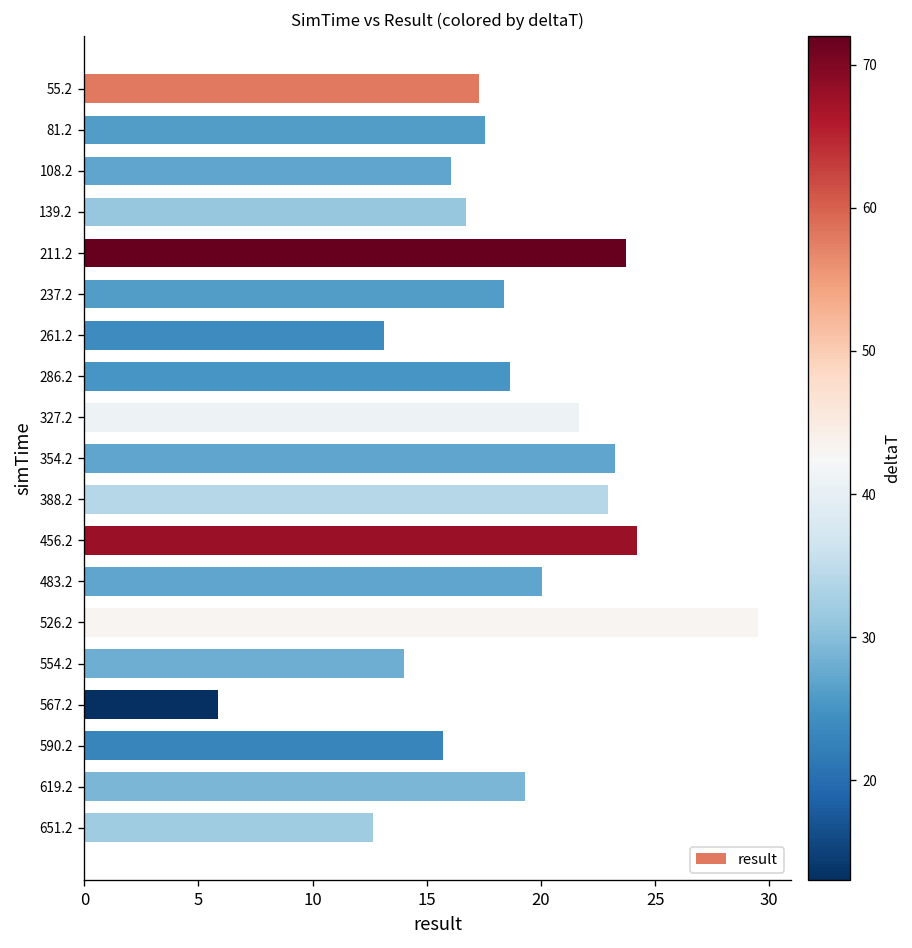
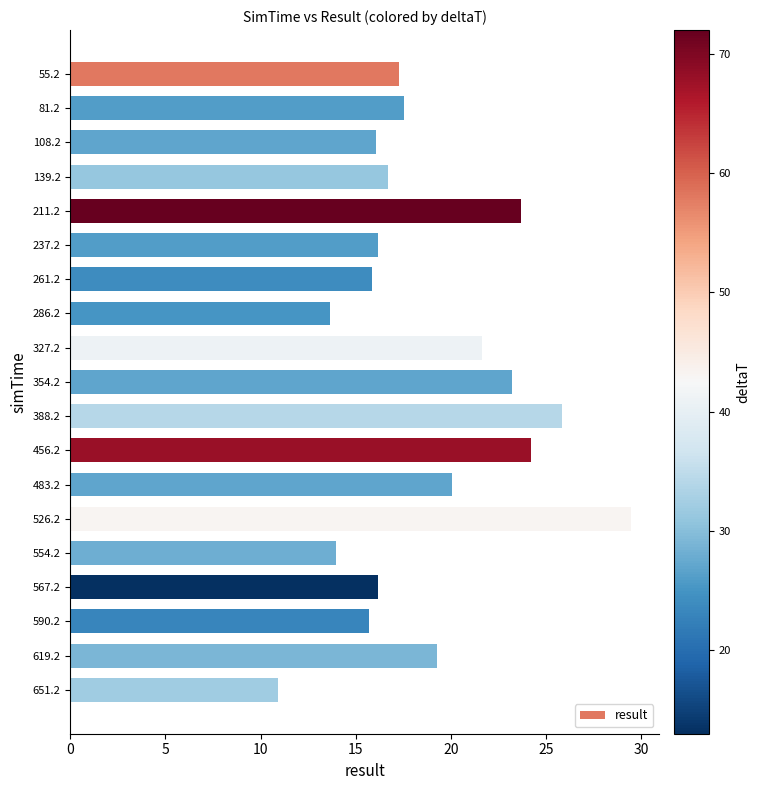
  {
    "55.2": 17.3,
    "81.2": 17.6,
    "108.2": 16.0,
    "139.2": 16.7,
    "211.2": 23.7,
-   "237.2": 18.4,
-   "261.2": 13.1,
-   "286.2": 18.7,
+   "237.2": 16.2,
+   "261.2": 15.8,
+   "286.2": 13.6,
    "327.2": 21.6,
    "354.2": 23.2,
-   "388.2": 22.9,
+   "388.2": 25.8,
    "456.2": 24.2,
    "483.2": 20.1,
    "526.2": 29.5,
    "554.2": 14.0,
-   "567.2": 5.8,
+   "567.2": 16.2,
    "590.2": 15.7,
    "619.2": 19.3,
-   "651.2": 12.6
+   "651.2": 10.9
  }
